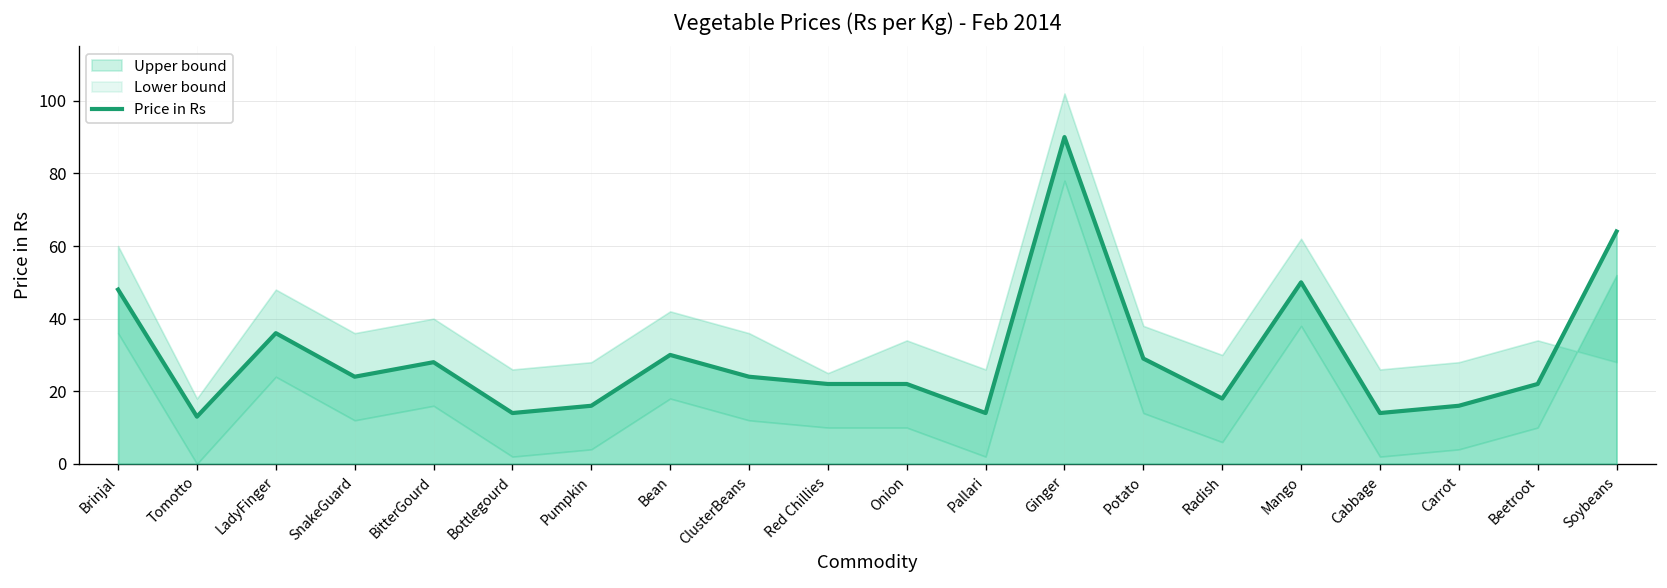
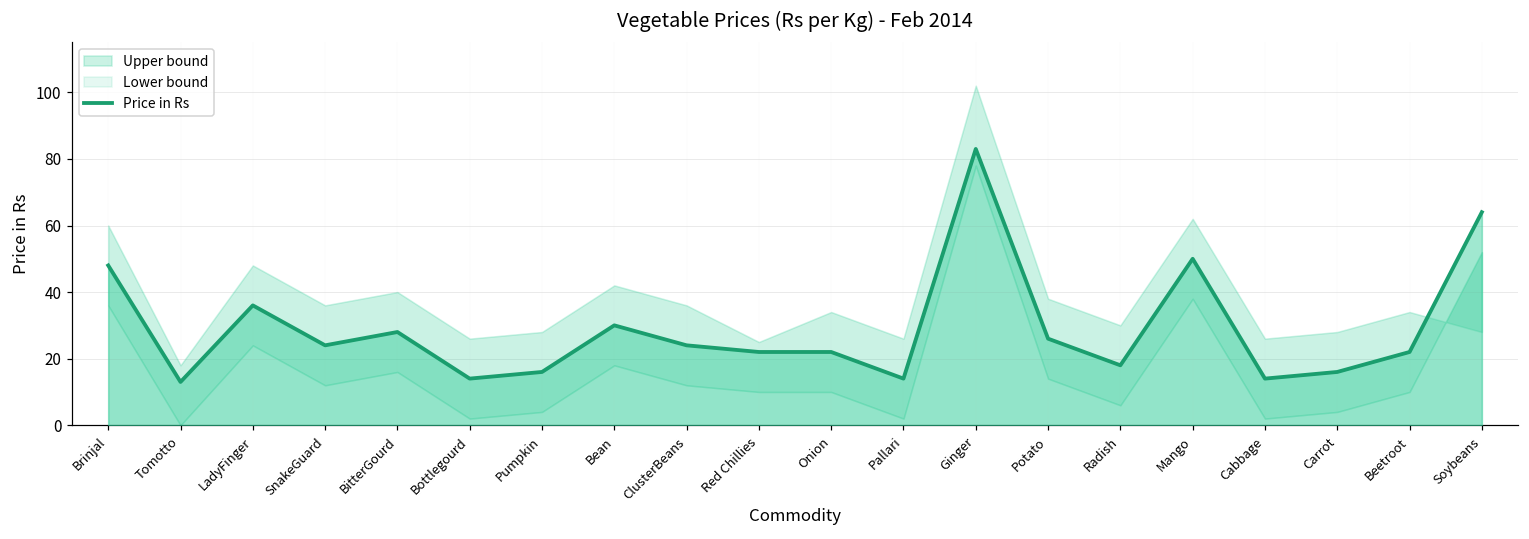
  {
    "Price in Rs": {
      "Brinjal": 48,
      "Tomotto": 13,
      "LadyFinger": 36,
      "SnakeGuard": 24,
      "BitterGourd": 28,
      "Bottlegourd": 14,
      "Pumpkin": 16,
      "Bean": 30,
      "ClusterBeans": 24,
      "Red Chillies": 22,
      "Onion": 22,
      "Pallari": 14,
-     "Ginger": 90,
-     "Potato": 29,
+     "Ginger": 83,
+     "Potato": 26,
      "Radish": 18,
      "Mango": 50,
      "Cabbage": 14,
      "Carrot": 16,
      "Beetroot": 22,
      "Soybeans": 64
    }
  }
